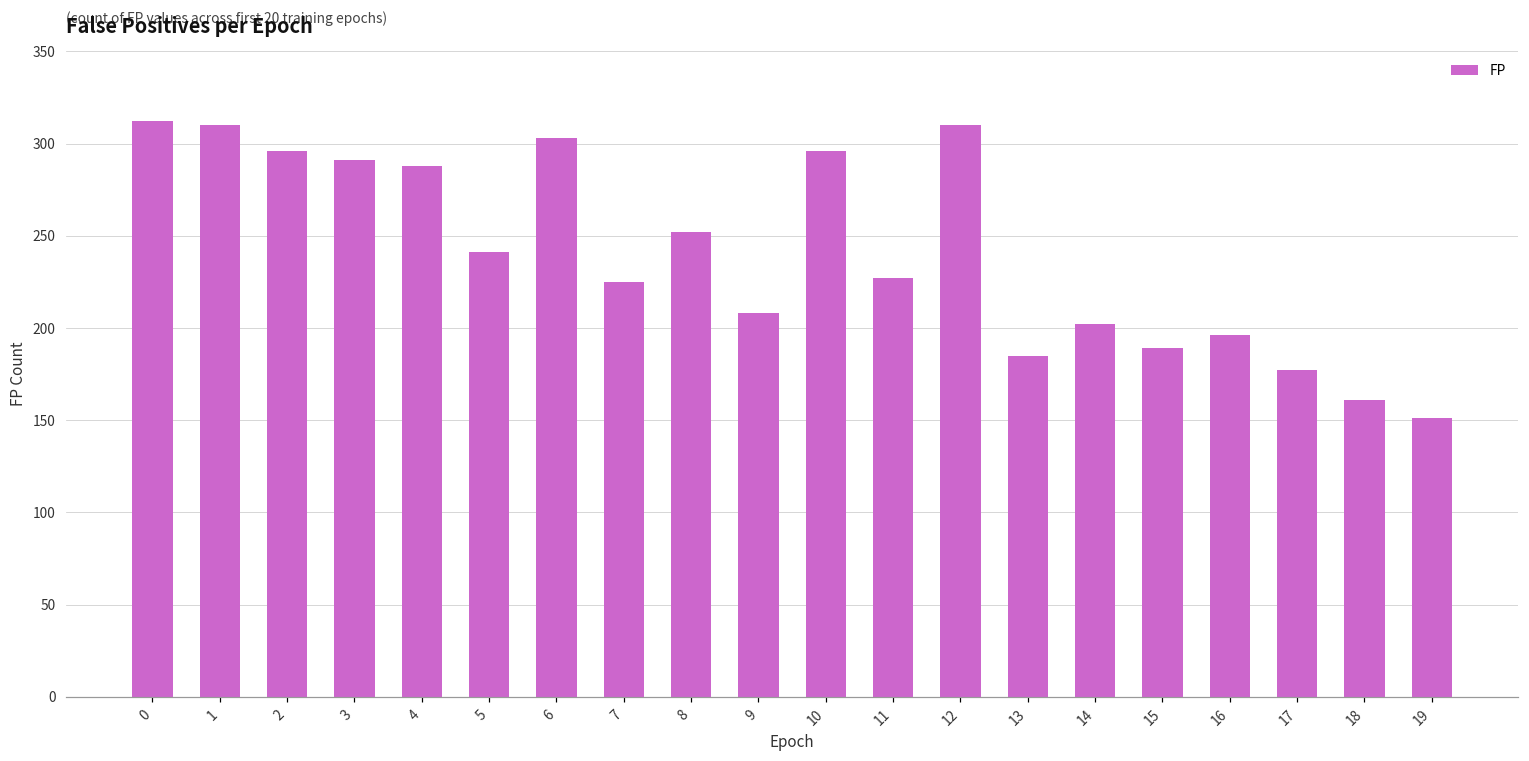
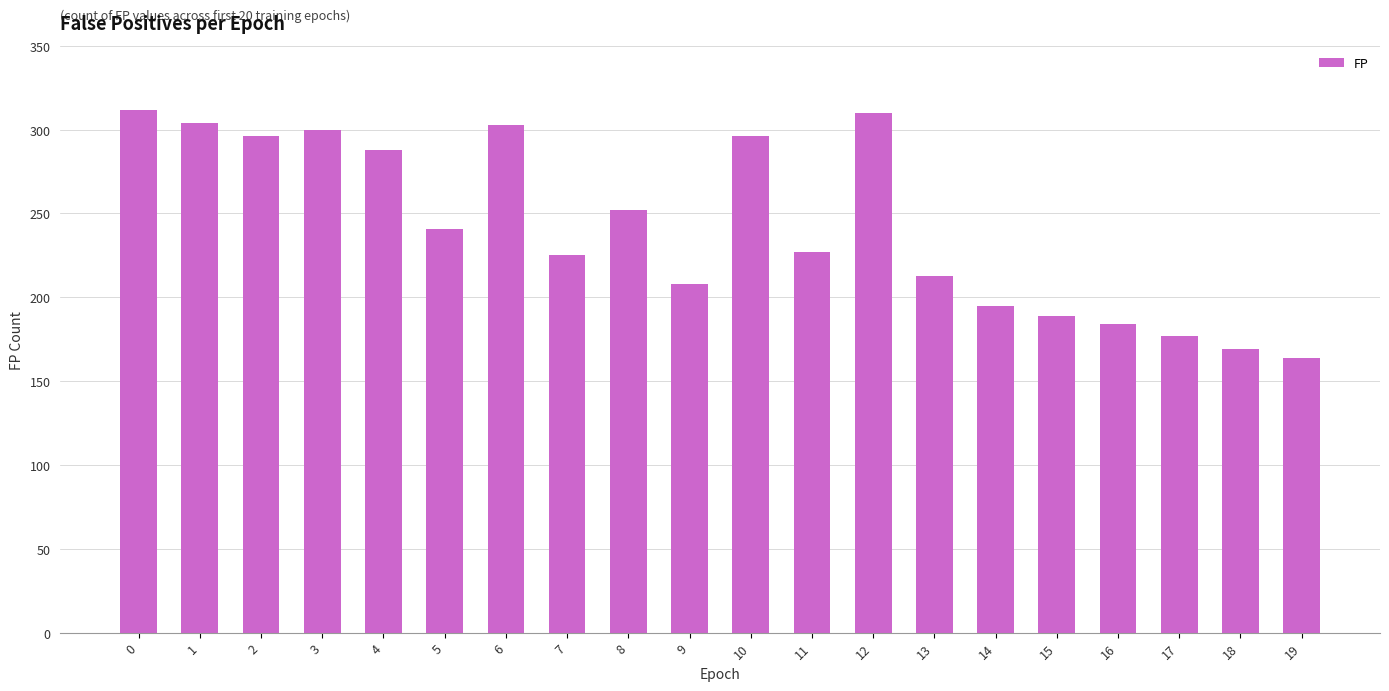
  {
    "0": 312,
-   "1": 310,
+   "1": 304,
    "2": 296,
-   "3": 291,
+   "3": 300,
    "4": 288,
    "5": 241,
    "6": 303,
    "7": 225,
    "8": 252,
    "9": 208,
    "10": 296,
    "11": 227,
    "12": 310,
-   "13": 185,
-   "14": 202,
+   "13": 213,
+   "14": 195,
    "15": 189,
-   "16": 196,
+   "16": 184,
    "17": 177,
-   "18": 161,
-   "19": 151
+   "18": 169,
+   "19": 164
  }
